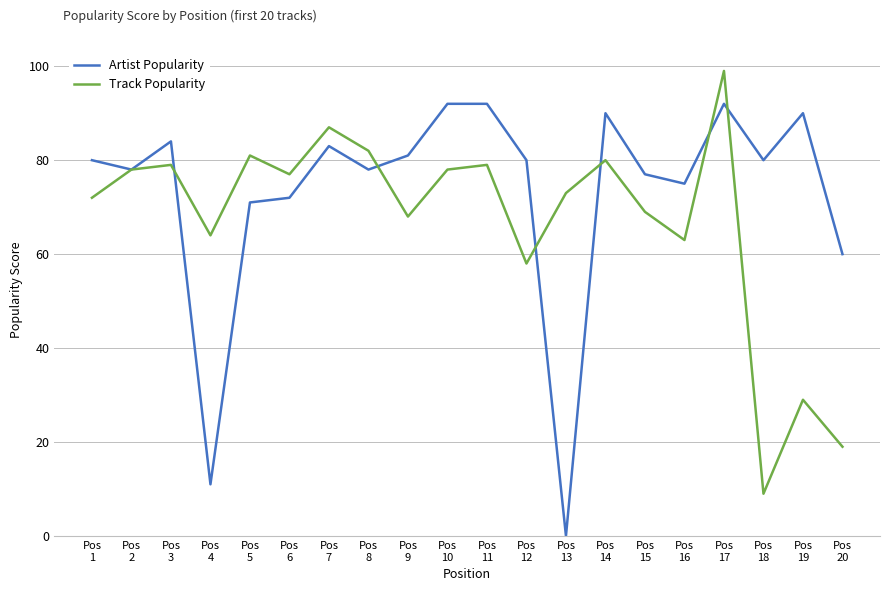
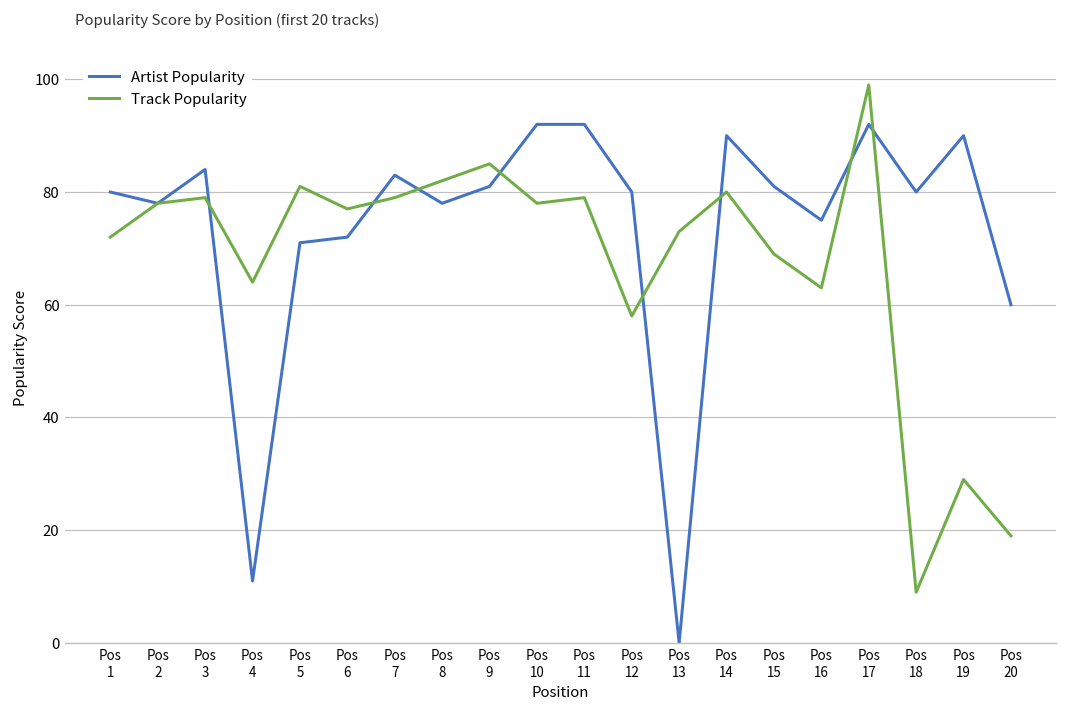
  {
    "Artist Popularity": {
      "Pos 1": 80,
      "Pos 3": 84,
      "Pos 4": 11,
      "Pos 5": 71,
      "Pos 6": 72,
      "Pos 7": 83,
      "Pos 8": 78,
      "Pos 9": 81,
      "Pos 10": 92,
      "Pos 11": 92,
      "Pos 12": 80,
      "Pos 13": 0,
      "Pos 14": 90,
-     "Pos 15": 77,
+     "Pos 15": 81,
      "Pos 16": 75,
      "Pos 17": 92,
      "Pos 18": 80,
      "Pos 19": 90,
      "Pos 20": 60
    },
    "Track Popularity": {
      "Pos 1": 72,
      "Pos 3": 79,
      "Pos 4": 64,
      "Pos 5": 81,
      "Pos 6": 77,
-     "Pos 7": 87,
+     "Pos 7": 79,
      "Pos 8": 82,
-     "Pos 9": 68,
+     "Pos 9": 85,
      "Pos 10": 78,
      "Pos 11": 79,
      "Pos 12": 58,
      "Pos 13": 73,
      "Pos 14": 80,
      "Pos 15": 69,
      "Pos 16": 63,
      "Pos 17": 99,
      "Pos 18": 9,
      "Pos 19": 29,
      "Pos 20": 19
    }
  }
